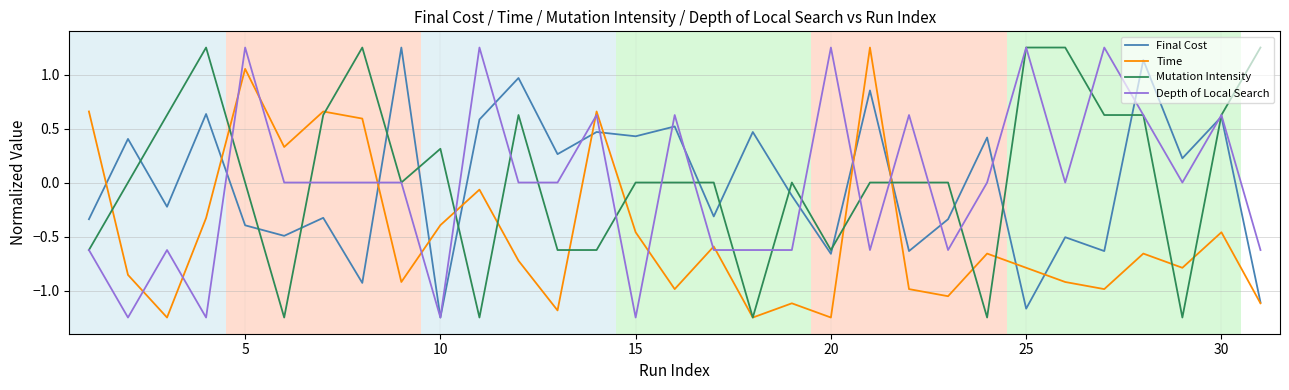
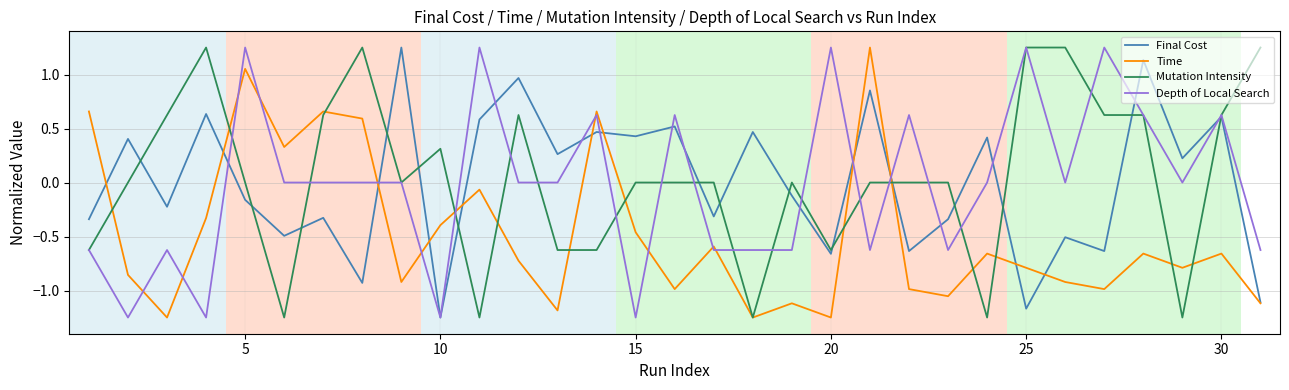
  {
    "Final Cost": {
-     "5": -0.40,
+     "5": -0.16,
      "15": 0.43,
      "20": -0.66,
      "25": -1.17
    },
    "Time": {
      "5": 1.05,
      "10": -0.39,
      "15": -0.46,
      "20": -1.25,
      "25": -0.79,
-     "30": -0.46
+     "30": -0.66
    },
    "Mutation Intensity": {
      "5": 0.00,
      "10": 0.31,
      "15": 0.00,
      "20": -0.63
    },
    "Depth of Local Search": {
      "5": 1.25,
      "15": -1.25,
      "20": 1.25
    }
  }
